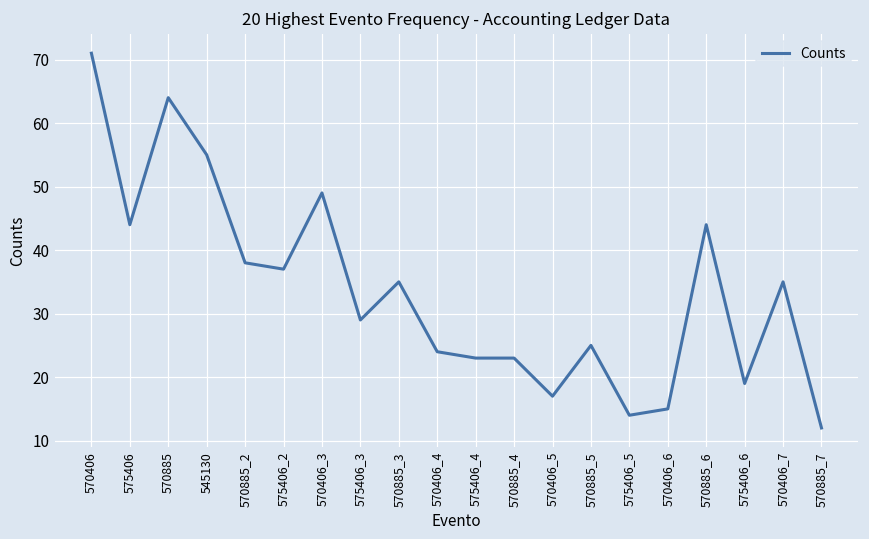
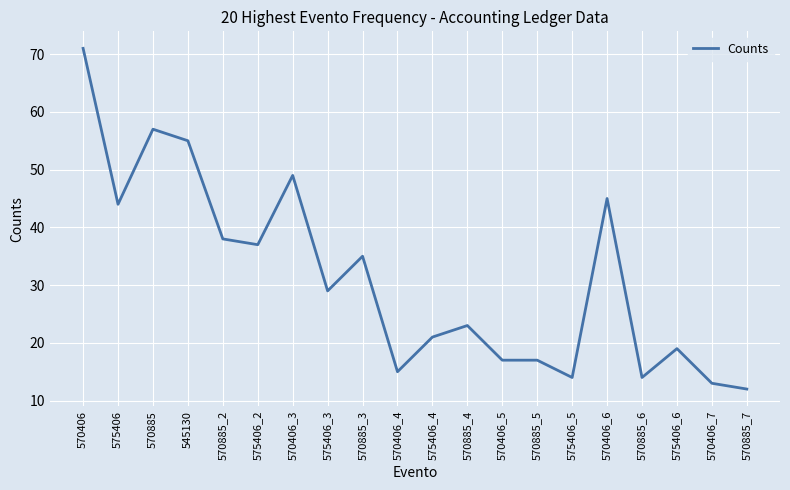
  {
    "570406": 71,
    "575406": 44,
-   "570885": 64,
+   "570885": 57,
    "545130": 55,
    "570885_2": 38,
    "575406_2": 37,
    "570406_3": 49,
    "575406_3": 29,
    "570885_3": 35,
-   "570406_4": 24,
-   "575406_4": 23,
+   "570406_4": 15,
+   "575406_4": 21,
    "570885_4": 23,
    "570406_5": 17,
-   "570885_5": 25,
+   "570885_5": 17,
    "575406_5": 14,
-   "570406_6": 15,
-   "570885_6": 44,
+   "570406_6": 45,
+   "570885_6": 14,
    "575406_6": 19,
-   "570406_7": 35,
+   "570406_7": 13,
    "570885_7": 12
  }
